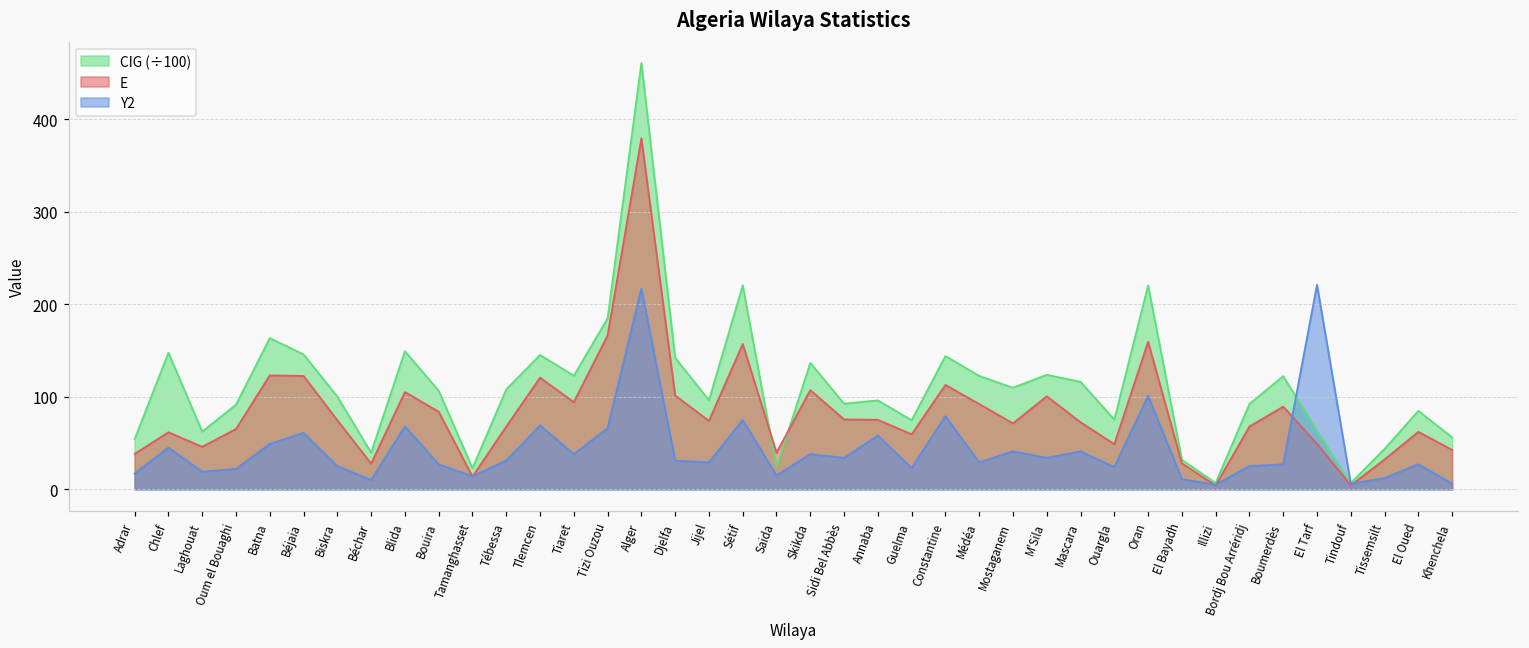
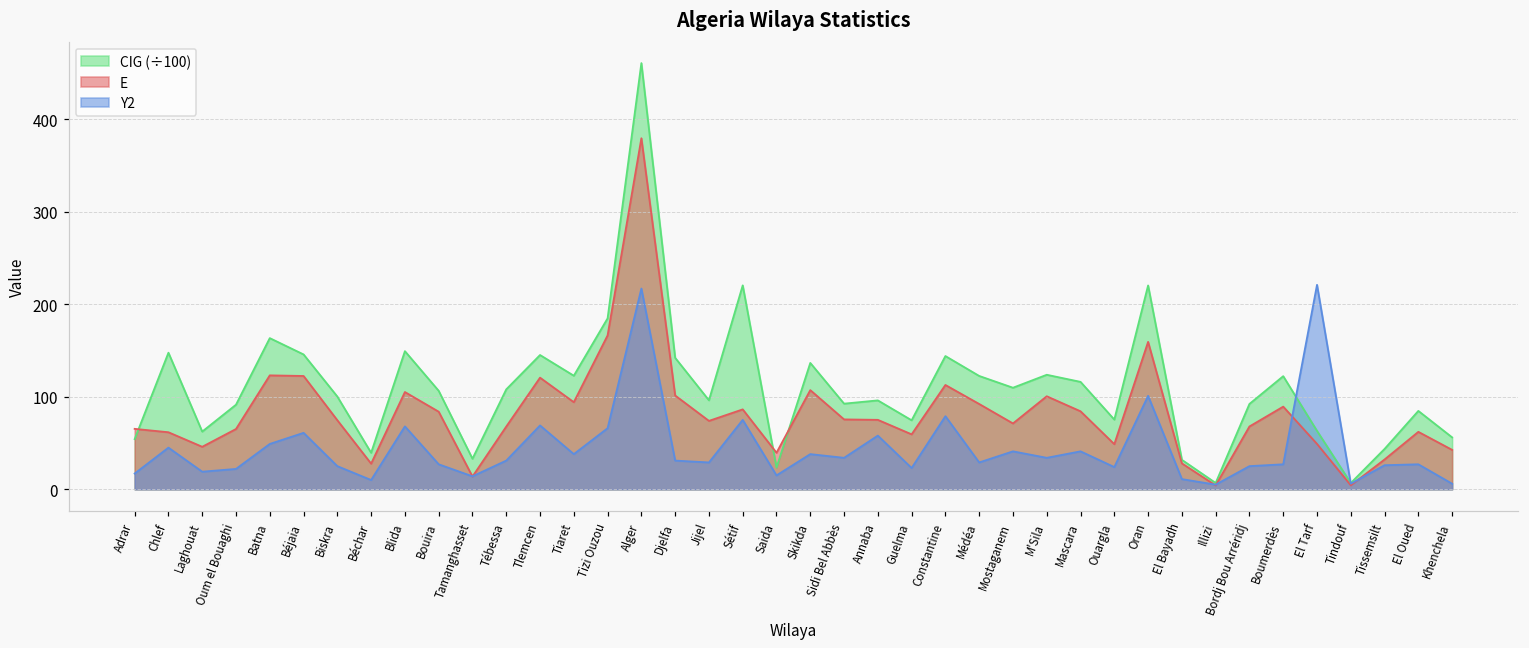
  {
    "CIG (÷100)": {
      "Adrar": 50,
      "Chlef": 150,
      "Laghouat": 60,
      "Oum el Bouaghi": 90,
      "Batna": 160,
      "Béjaia": 150,
      "Biskra": 100,
      "Béchar": 40,
      "Blida": 150,
      "Bouira": 110,
-     "Tamanghasset": 20,
+     "Tamanghasset": 30,
      "Tébessa": 110,
      "Tlemcen": 150,
      "Tiaret": 120,
      "Tizi Ouzou": 180,
      "Alger": 460,
      "Djelfa": 140,
      "Jijel": 100,
      "Sétif": 220,
      "Saida": 20,
      "Skikda": 140,
      "Sidi Bel Abbès": 90,
      "Annaba": 100,
      "Guelma": 70,
      "Constantine": 140,
      "Médéa": 120,
      "Mostaganem": 110,
      "M'Sila": 120,
      "Mascara": 120,
      "Ouargla": 80,
      "Oran": 220,
      "El Bayadh": 30,
      "Bordj Bou Arréridj": 90,
      "Boumerdès": 120,
      "El Tarf": 60,
      "Tissemsilt": 40,
      "El Oued": 80,
      "Khenchela": 60
    },
    "E": {
-     "Adrar": 40,
+     "Adrar": 70,
      "Chlef": 60,
      "Laghouat": 50,
      "Oum el Bouaghi": 70,
      "Batna": 120,
      "Béjaia": 120,
      "Biskra": 70,
      "Béchar": 30,
      "Blida": 110,
      "Bouira": 80,
      "Tébessa": 70,
      "Tlemcen": 120,
      "Tiaret": 90,
      "Tizi Ouzou": 170,
      "Alger": 380,
      "Djelfa": 100,
      "Jijel": 70,
-     "Sétif": 160,
+     "Sétif": 90,
      "Saida": 40,
      "Skikda": 110,
      "Sidi Bel Abbès": 80,
      "Annaba": 80,
      "Guelma": 60,
      "Constantine": 110,
      "Médéa": 90,
      "Mostaganem": 70,
      "M'Sila": 100,
-     "Mascara": 70,
+     "Mascara": 80,
      "Ouargla": 50,
      "Oran": 160,
      "El Bayadh": 30,
      "Bordj Bou Arréridj": 70,
      "Boumerdès": 90,
      "El Tarf": 50,
      "Tissemsilt": 30,
      "El Oued": 60,
      "Khenchela": 40
    },
    "Y2": {
      "Adrar": 20,
      "Chlef": 50,
      "Laghouat": 20,
      "Oum el Bouaghi": 20,
      "Batna": 50,
      "Béjaia": 60,
      "Biskra": 30,
      "Béchar": 10,
      "Blida": 70,
      "Bouira": 30,
      "Tébessa": 30,
      "Tlemcen": 70,
      "Tiaret": 40,
      "Tizi Ouzou": 70,
      "Alger": 220,
      "Djelfa": 30,
      "Jijel": 30,
      "Sétif": 80,
      "Saida": 20,
      "Skikda": 40,
      "Sidi Bel Abbès": 30,
      "Annaba": 60,
      "Guelma": 20,
      "Constantine": 80,
      "Médéa": 30,
      "Mostaganem": 40,
      "M'Sila": 30,
      "Mascara": 40,
      "Ouargla": 20,
      "Oran": 100,
      "El Bayadh": 10,
      "Bordj Bou Arréridj": 30,
      "Boumerdès": 30,
      "El Tarf": 220,
-     "Tissemsilt": 10,
+     "Tissemsilt": 30,
      "El Oued": 30,
      "Khenchela": 10
    }
  }
